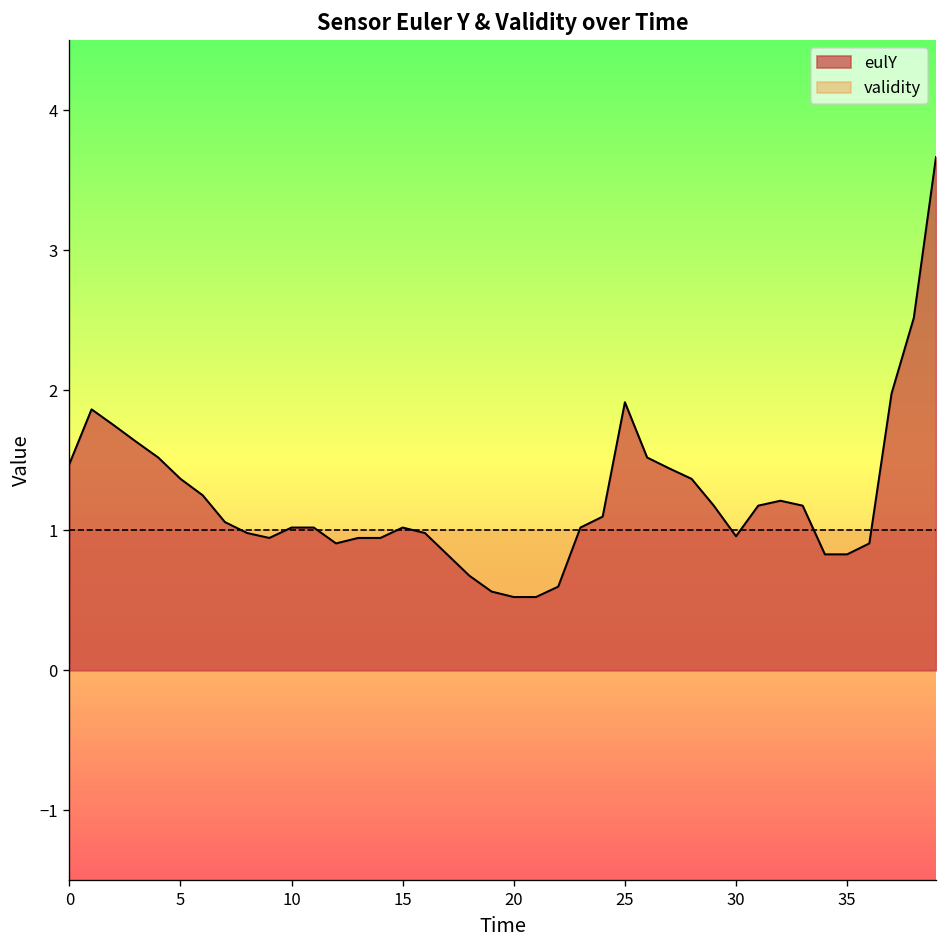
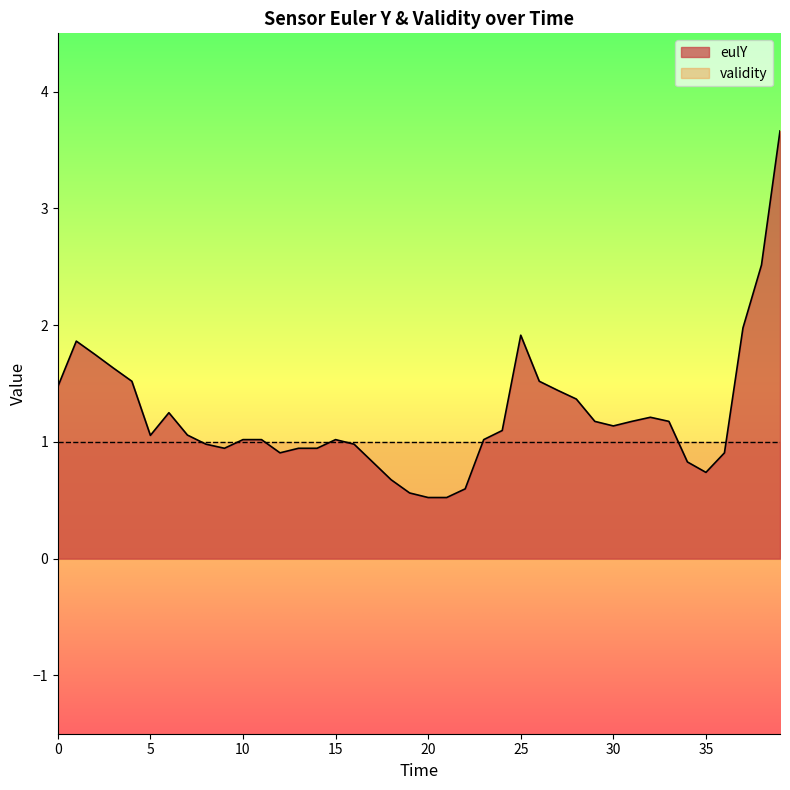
  {
    "eulY": {
      "0": 1.47,
-     "5": 1.37,
+     "5": 1.06,
      "20": 0.52,
      "25": 1.91,
-     "30": 0.96,
-     "35": 0.83
+     "30": 1.14,
+     "35": 0.74
    },
    "validity": {
      "0": 1.00,
      "5": 1.00,
      "20": 1.00,
      "25": 1.00,
      "30": 1.00,
      "35": 1.00
    }
  }
